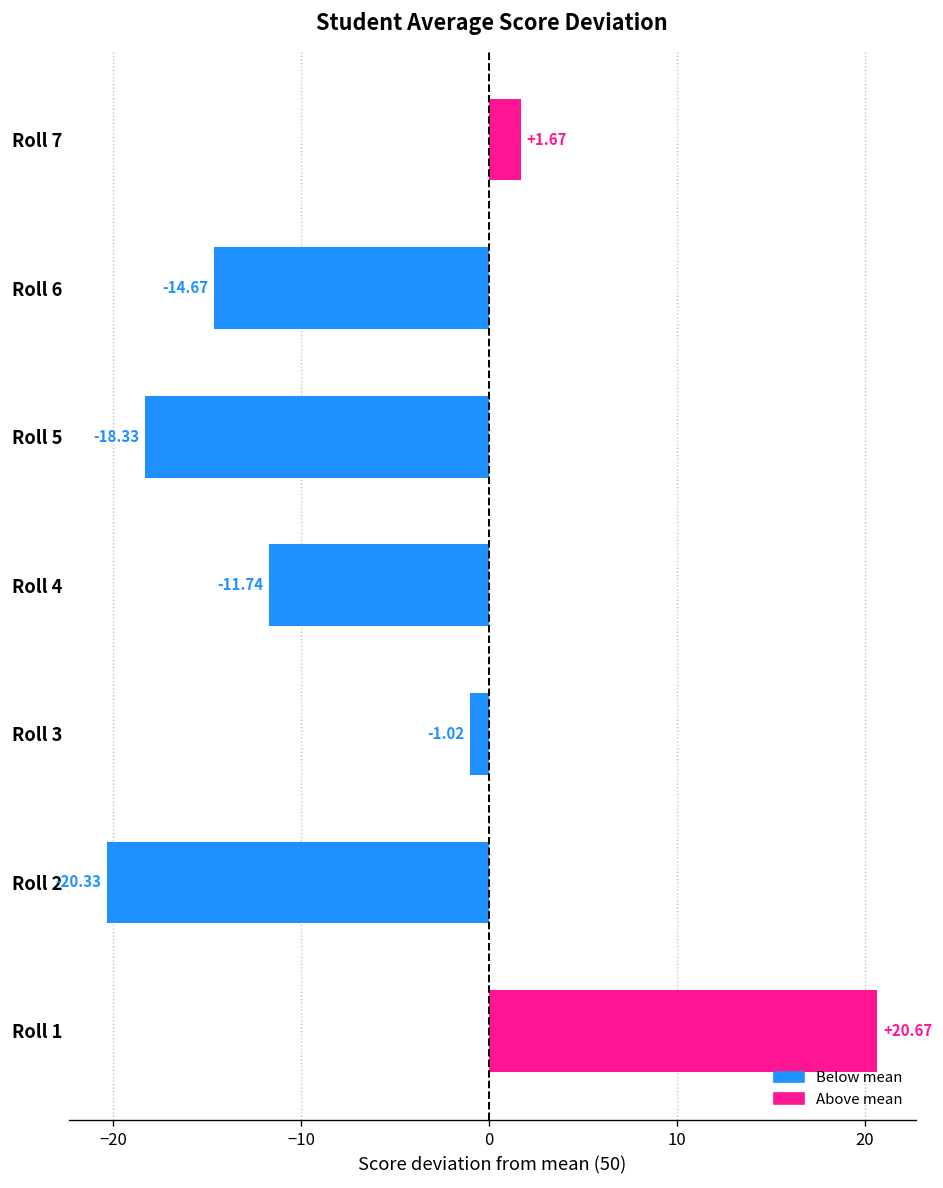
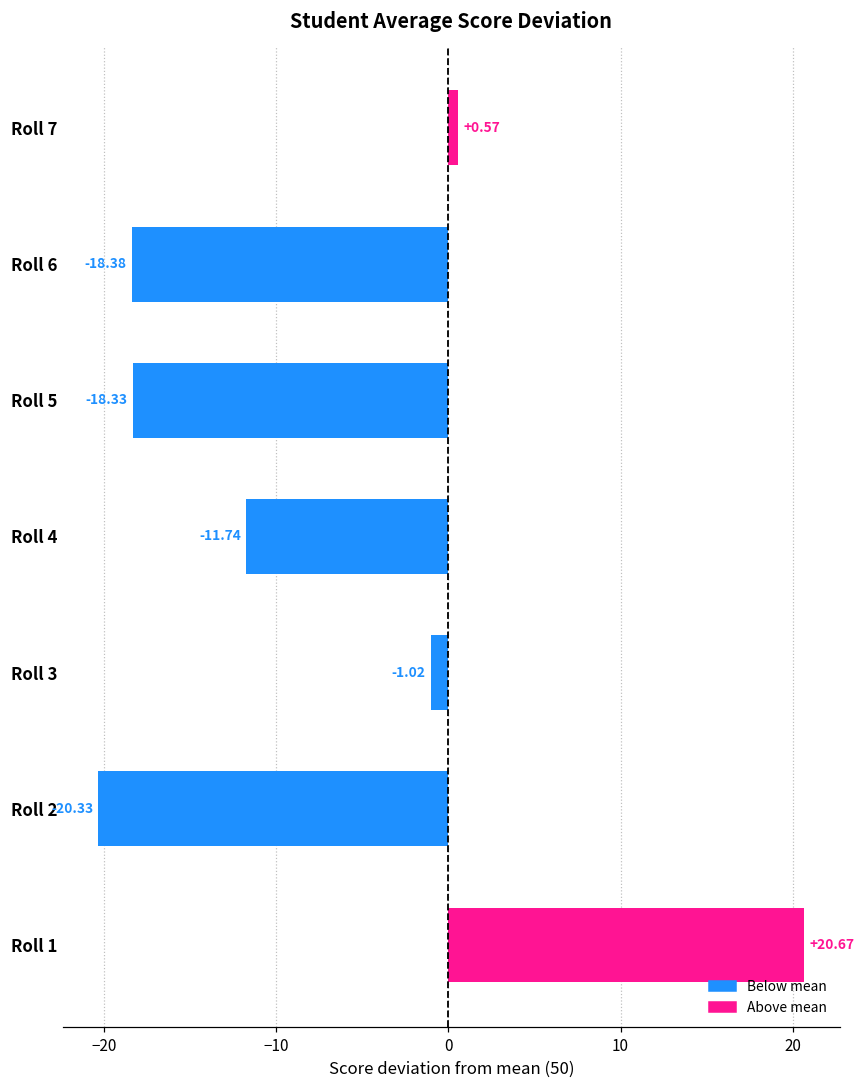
  {
-   "Roll 7": "+1.67",
-   "Roll 6": "-14.67",
+   "Roll 7": "+0.57",
+   "Roll 6": "-18.38",
    "Roll 5": "-18.33",
    "Roll 4": "-11.74",
    "Roll 3": "-1.02",
    "Roll 2": "-20.33",
    "Roll 1": "+20.67"
  }
